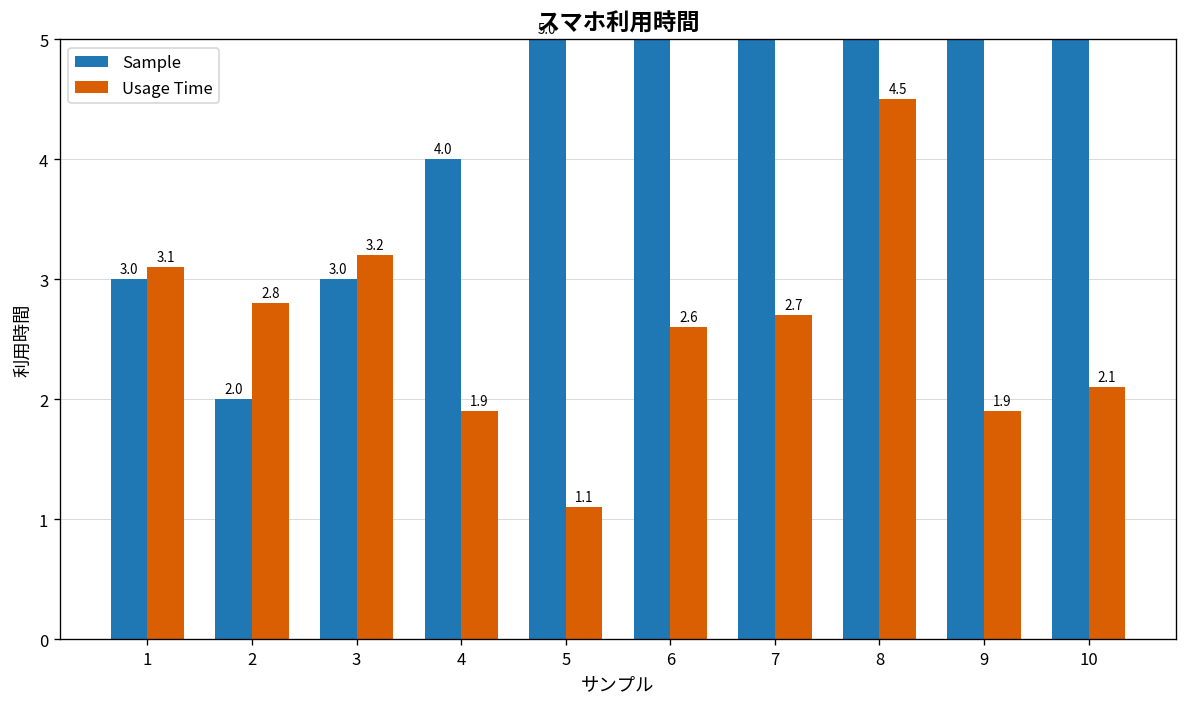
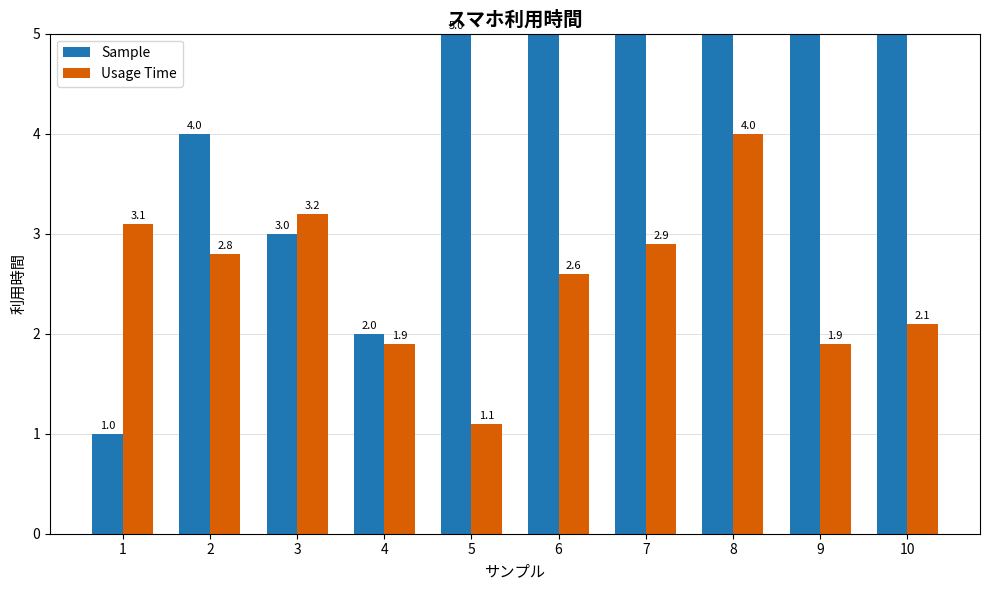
  {
    "Sample": {
-     "1": 3.0,
-     "2": 2.0,
+     "1": 1.0,
+     "2": 4.0,
      "3": 3.0,
-     "4": 4.0,
+     "4": 2.0,
      "5": 5.0
    },
    "Usage Time": {
      "1": 3.1,
      "2": 2.8,
      "3": 3.2,
      "4": 1.9,
      "5": 1.1,
      "6": 2.6,
-     "7": 2.7,
-     "8": 4.5,
+     "7": 2.9,
+     "8": 4.0,
      "9": 1.9,
      "10": 2.1
    }
  }
